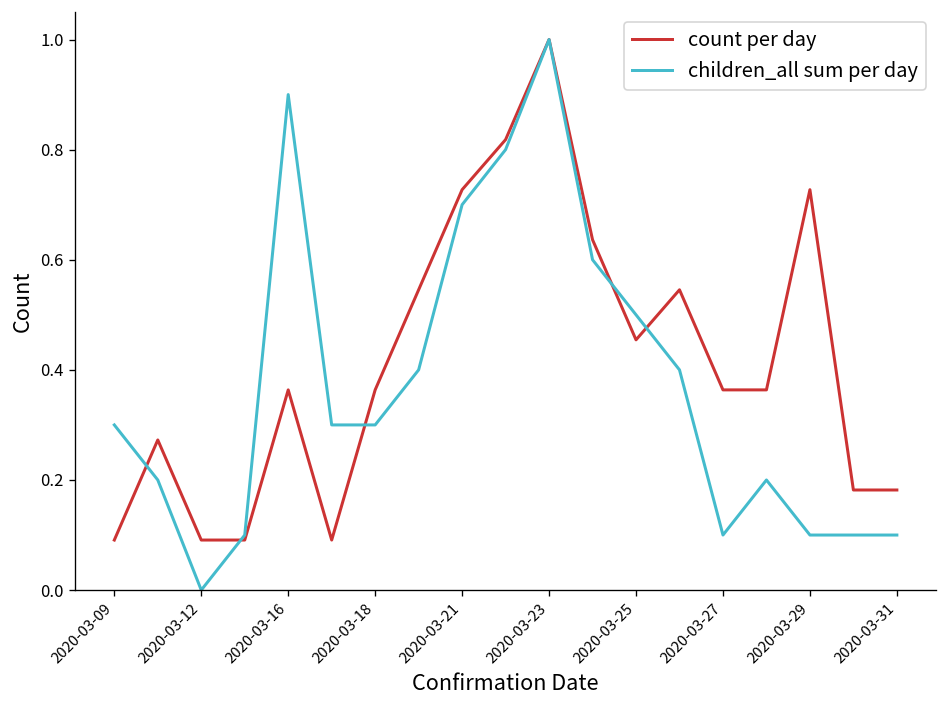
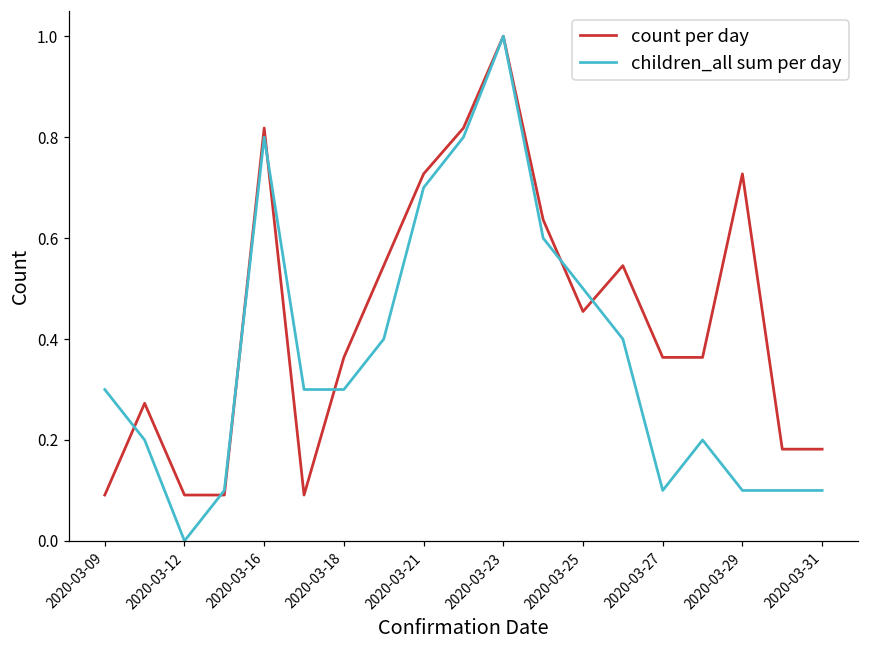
  {
    "count per day": {
      "2020-03-09": 0.09,
      "2020-03-12": 0.09,
-     "2020-03-16": 0.36,
+     "2020-03-16": 0.82,
      "2020-03-18": 0.36,
      "2020-03-21": 0.73,
      "2020-03-25": 0.45,
      "2020-03-27": 0.36,
      "2020-03-29": 0.73,
      "2020-03-31": 0.18
    },
    "children_all sum per day": {
      "2020-03-09": 0.30,
      "2020-03-12": 0.00,
-     "2020-03-16": 0.90,
+     "2020-03-16": 0.80,
      "2020-03-18": 0.30,
      "2020-03-21": 0.70,
      "2020-03-25": 0.50,
      "2020-03-27": 0.10,
      "2020-03-29": 0.10,
      "2020-03-31": 0.10
    }
  }
